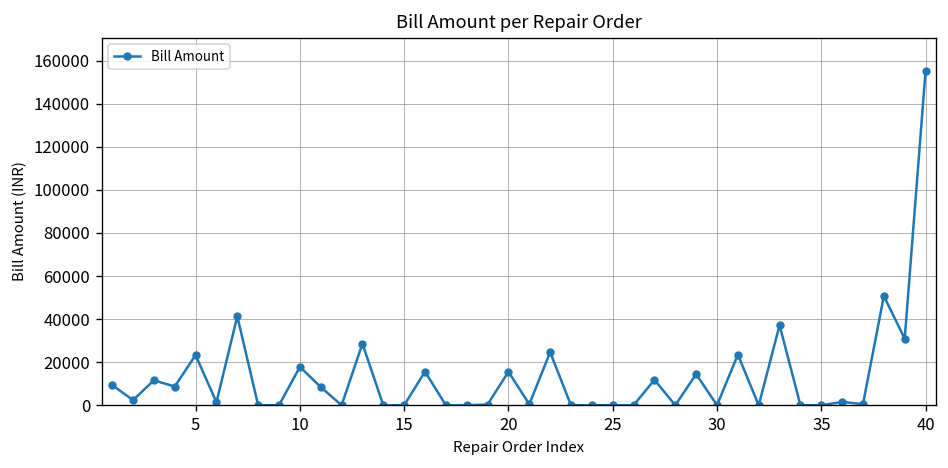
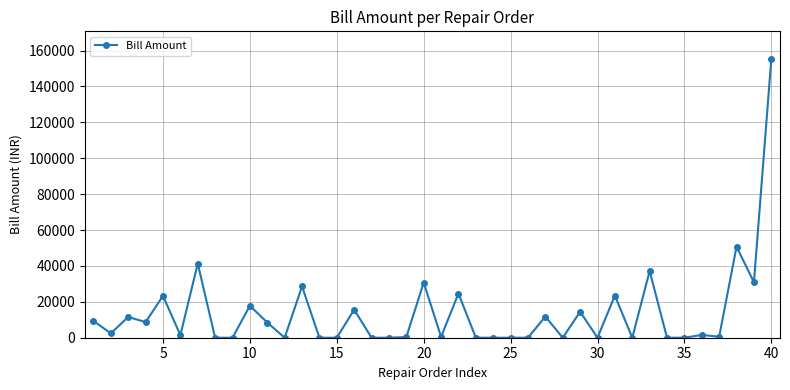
  {
    "5": 23000,
    "10": 18000,
    "15": 0,
-   "20": 16000,
+   "20": 31000,
    "25": 0,
    "30": 0,
    "35": 0,
    "40": 155000
  }
